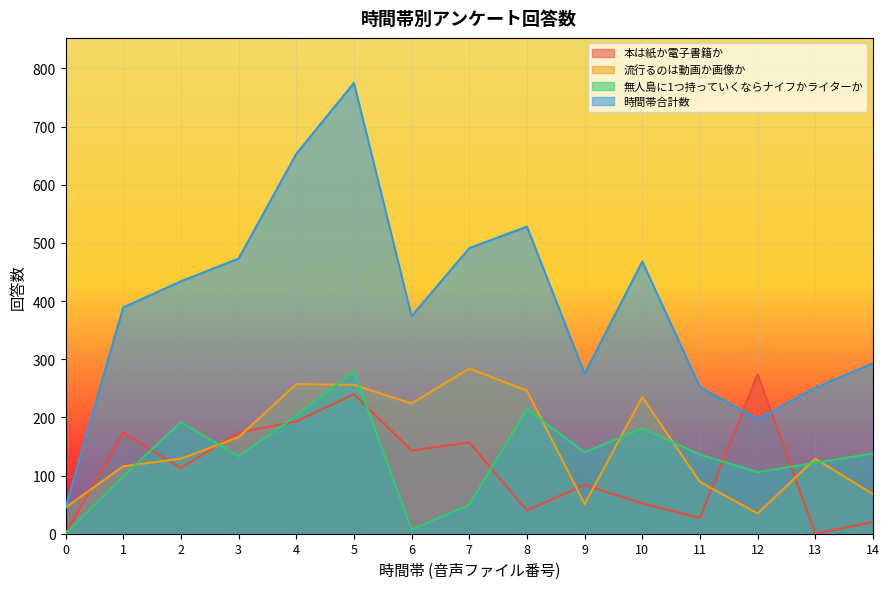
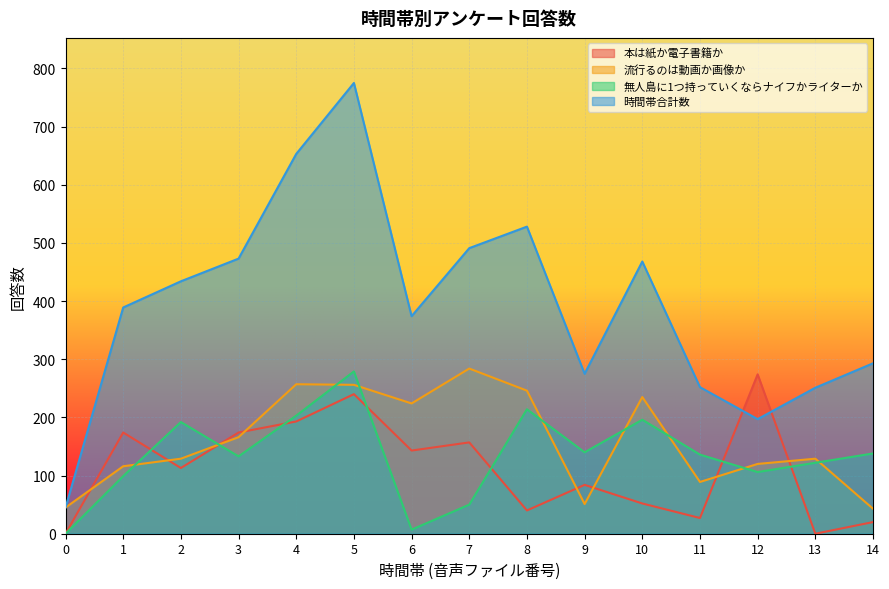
  {
    "本は紙か電子書籍か": {
      "1": 170,
      "2": 110,
      "3": 170,
      "4": 190,
      "5": 240,
      "6": 140,
      "7": 160,
      "8": 40,
      "9": 80,
      "10": 50,
      "11": 30,
      "12": 270,
      "13": 0,
      "14": 20
    },
    "流行るのは動画か画像か": {
      "1": 120,
      "2": 130,
      "3": 170,
      "4": 260,
      "5": 260,
      "6": 220,
      "7": 280,
      "8": 250,
      "9": 50,
      "10": 240,
      "11": 90,
-     "12": 40,
+     "12": 120,
      "13": 130,
-     "14": 70
+     "14": 40
    },
    "無人島に1つ持っていくならナイフかライターか": {
      "1": 100,
      "2": 190,
      "3": 130,
      "4": 200,
      "5": 280,
      "6": 10,
      "7": 50,
      "8": 210,
      "9": 140,
-     "10": 180,
+     "10": 200,
      "11": 140,
      "12": 110,
      "13": 120,
      "14": 140
    },
    "時間帯合計数": {
      "1": 390,
      "2": 430,
      "3": 470,
      "4": 650,
      "5": 780,
      "6": 370,
      "7": 490,
      "8": 530,
      "9": 280,
      "10": 470,
      "11": 250,
      "12": 200,
      "13": 250,
      "14": 290
    }
  }
